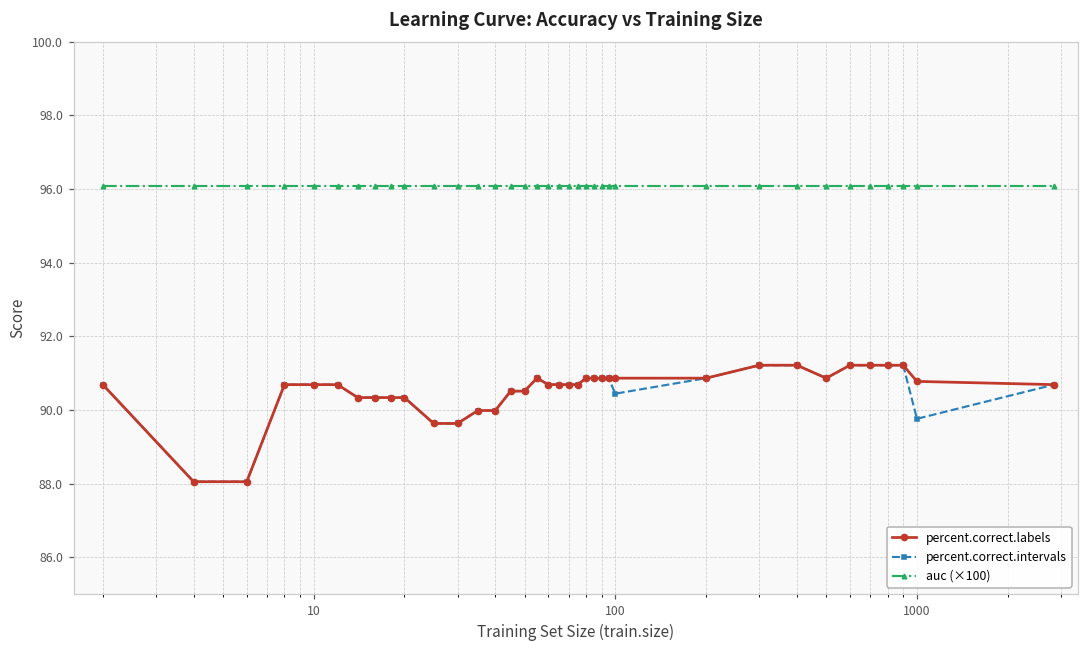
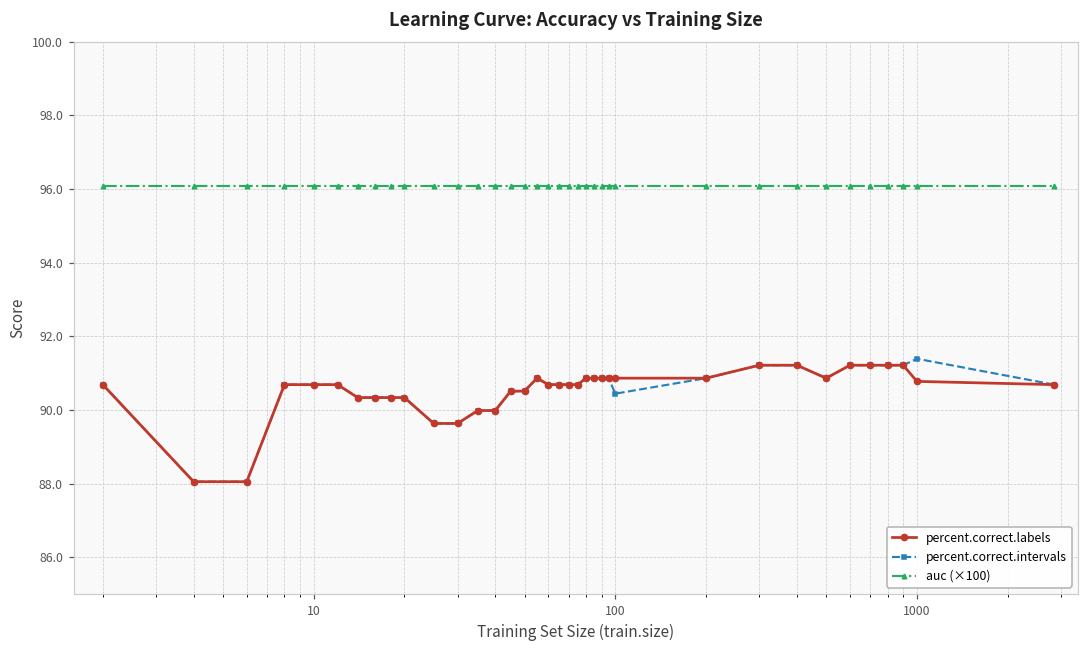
  {
    "percent.correct.labels": {
      "100": 90.9,
      "1000": 90.8
    },
    "percent.correct.intervals": {
      "100": 90.4,
-     "1000": 89.8
+     "1000": 91.4
    },
    "auc (×100)": {
      "10": 96.1,
      "100": 96.1,
      "1000": 96.1
    }
  }
